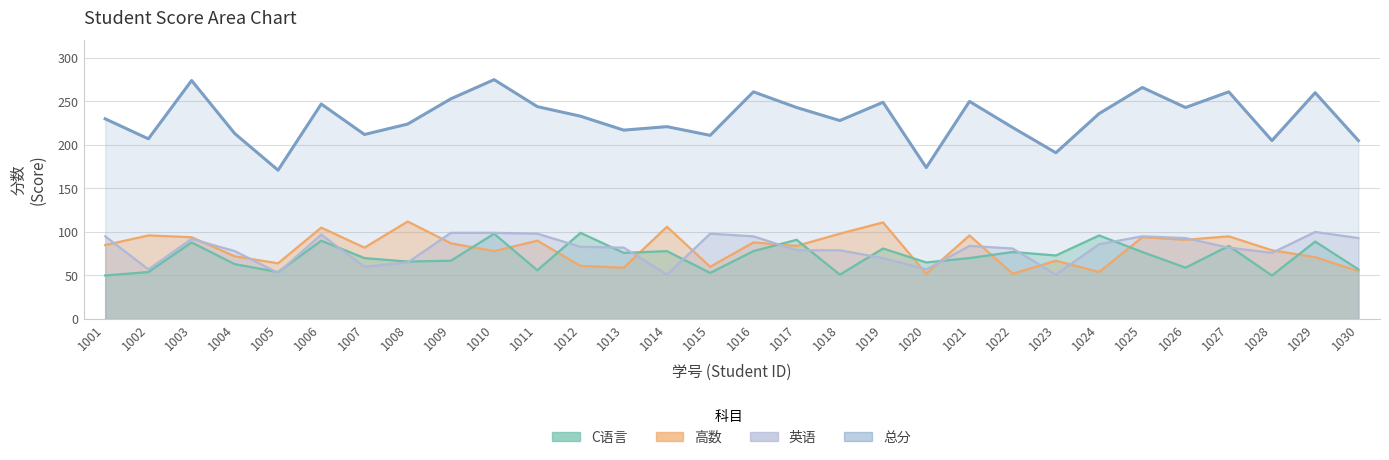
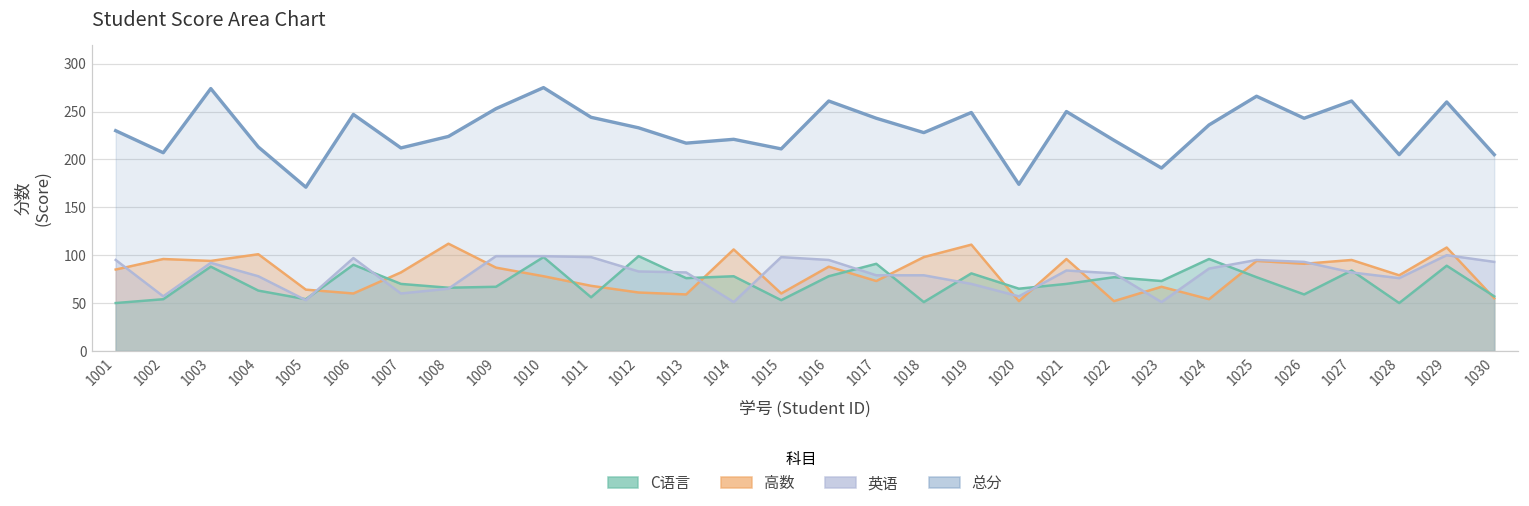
  {
    "高数": {
      "1001": 90,
      "1002": 100,
-     "1004": 70,
+     "1004": 100,
      "1005": 60,
-     "1006": 110,
+     "1006": 60,
      "1007": 80,
      "1008": 110,
      "1009": 90,
      "1010": 80,
-     "1011": 90,
+     "1011": 70,
      "1012": 60,
      "1013": 60,
      "1014": 110,
      "1015": 60,
      "1016": 90,
-     "1017": 80,
+     "1017": 70,
      "1018": 100,
      "1019": 110,
      "1020": 50,
      "1021": 100,
      "1022": 50,
      "1023": 70,
      "1024": 50,
      "1027": 100,
      "1028": 80,
-     "1029": 70
+     "1029": 110
    }
  }
